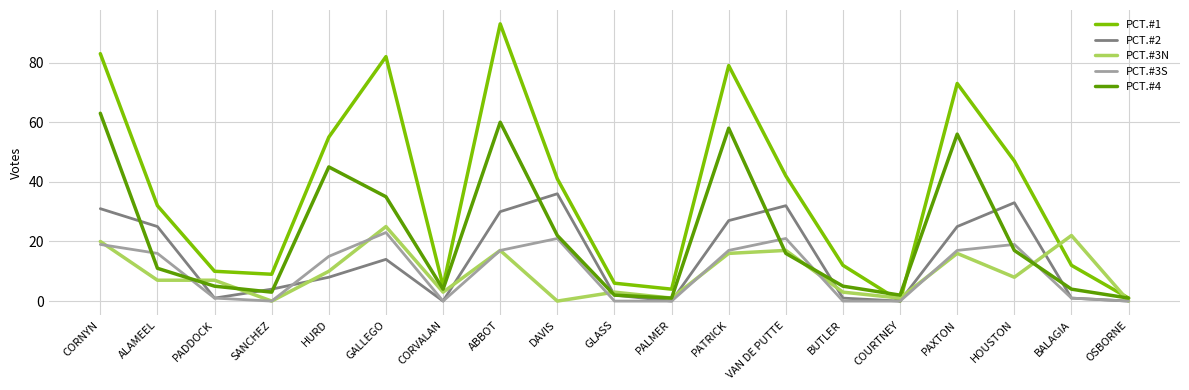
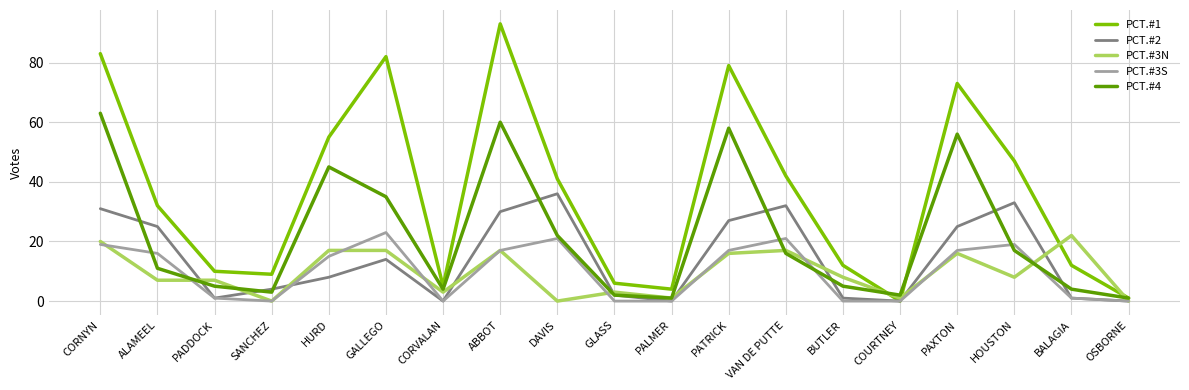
  {
    "PCT.#3N": {
      "CORNYN": 20,
      "ALAMEEL": 7,
      "PADDOCK": 7,
-     "HURD": 10,
-     "GALLEGO": 25,
+     "HURD": 17,
+     "GALLEGO": 17,
      "CORVALAN": 3,
      "DAVIS": 0,
      "GLASS": 3,
      "PATRICK": 16,
      "VAN DE PUTTE": 17,
-     "BUTLER": 3,
+     "BUTLER": 8,
      "COURTNEY": 1,
      "PAXTON": 16,
      "HOUSTON": 8,
      "BALAGIA": 22
    }
  }
